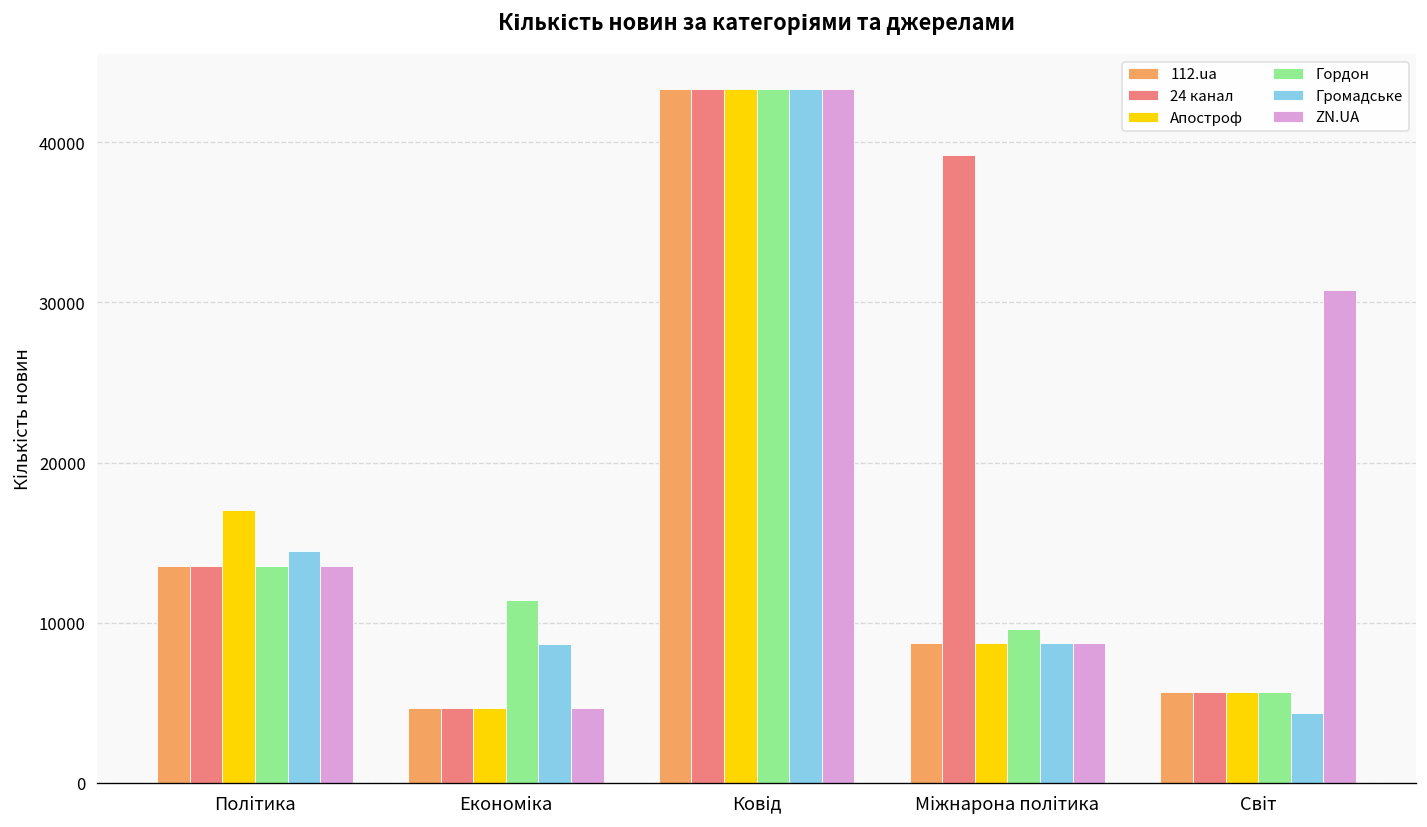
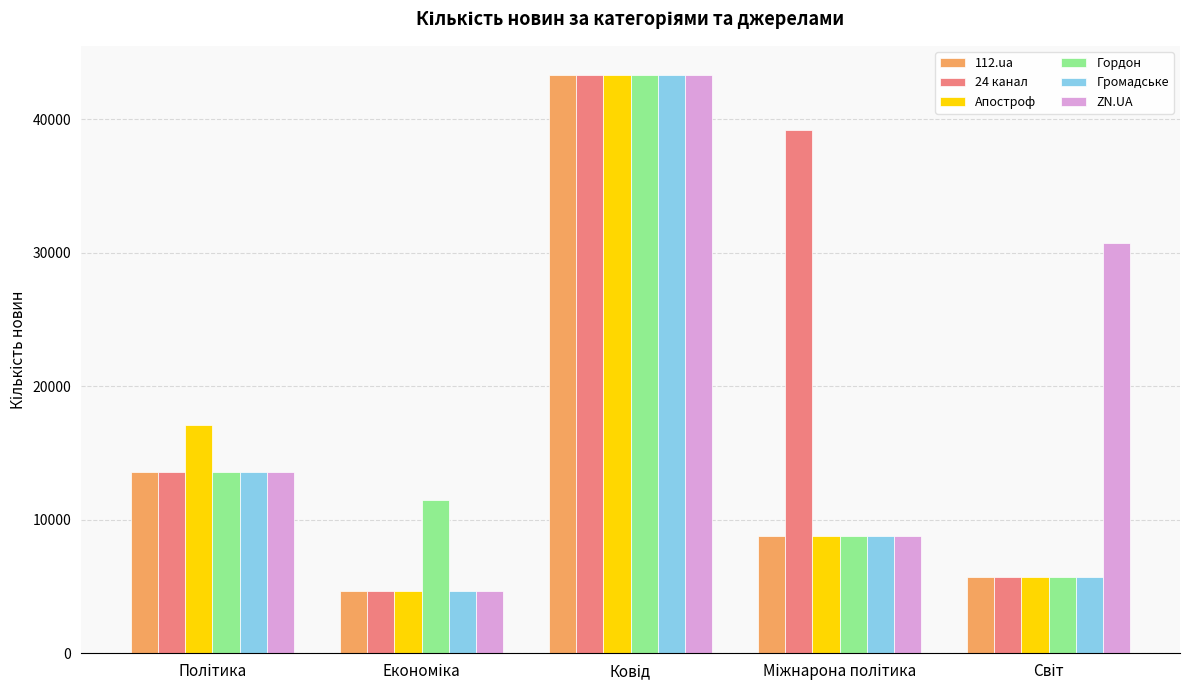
  {
    "Апостроф": {
      "Політика": 17100,
      "Економіка": 4700,
      "Ковід": 43300,
      "Міжнарона політика": 8800,
      "Світ": 5700
    },
    "Гордон": {
      "Політика": 13600,
      "Економіка": 11400,
      "Ковід": 43300,
-     "Міжнарона політика": 9600,
+     "Міжнарона політика": 8800,
      "Світ": 5700
    },
    "Громадське": {
-     "Політика": 14500,
-     "Економіка": 8700,
+     "Політика": 13600,
+     "Економіка": 4700,
      "Ковід": 43300,
      "Міжнарона політика": 8800,
-     "Світ": 4300
+     "Світ": 5700
    },
    "ZN.UA": {
      "Політика": 13600,
      "Економіка": 4700,
      "Ковід": 43300,
      "Міжнарона політика": 8800,
      "Світ": 30800
    }
  }
